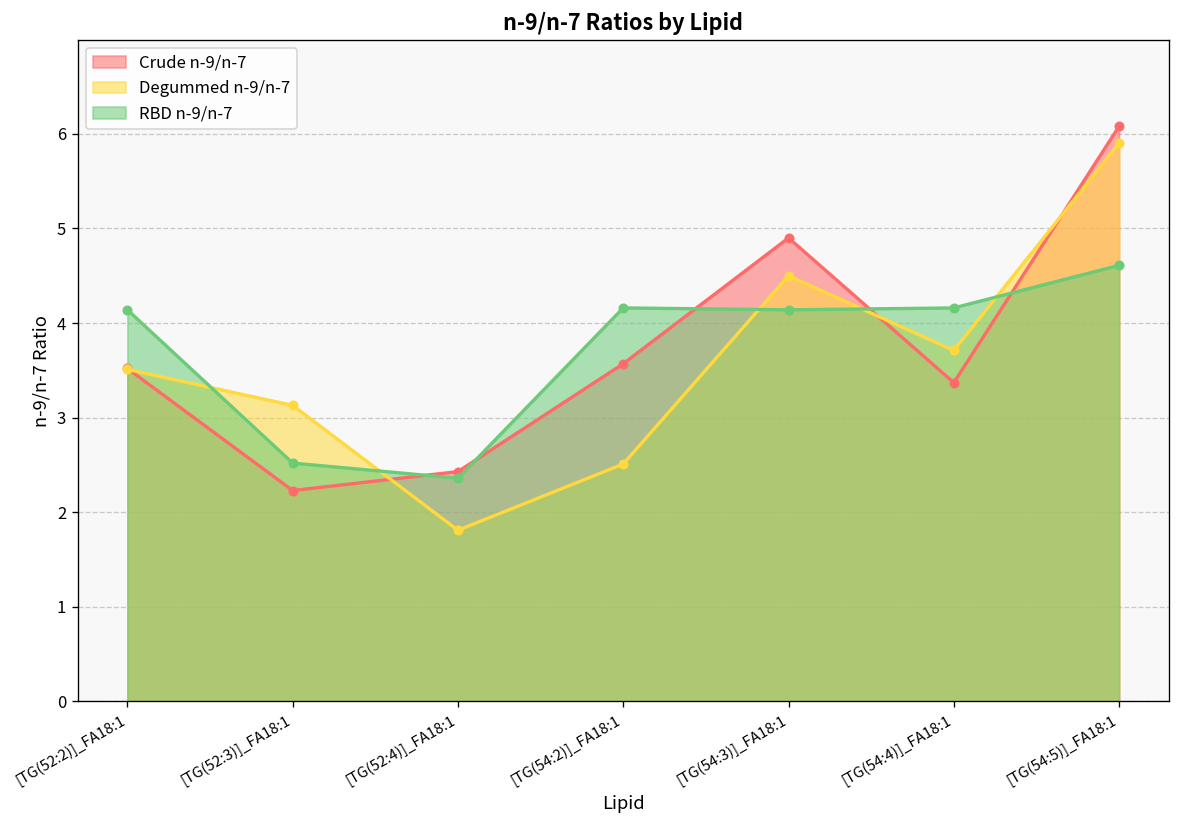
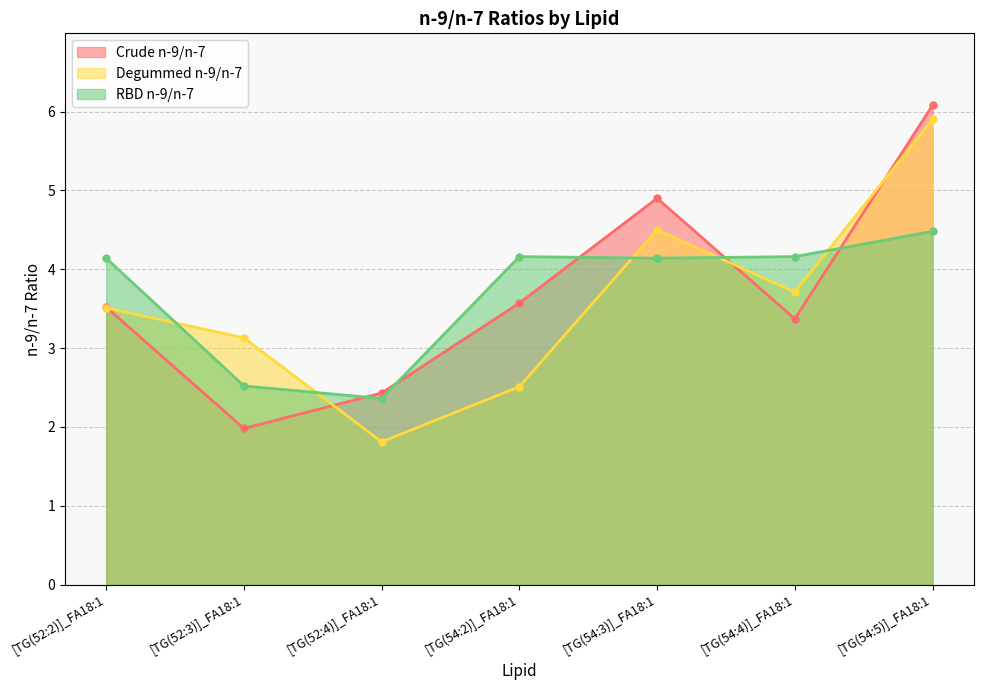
  {
    "Crude n-9/n-7": {
-     "[TG(52:3)]_FA18:1": 2.2,
+     "[TG(52:3)]_FA18:1": 2.0,
      "[TG(52:4)]_FA18:1": 2.4,
      "[TG(54:2)]_FA18:1": 3.6,
      "[TG(54:3)]_FA18:1": 4.9,
      "[TG(54:4)]_FA18:1": 3.4,
      "[TG(54:5)]_FA18:1": 6.1
    },
    "Degummed n-9/n-7": {
      "[TG(52:3)]_FA18:1": 3.1,
      "[TG(52:4)]_FA18:1": 1.8,
      "[TG(54:2)]_FA18:1": 2.5,
      "[TG(54:3)]_FA18:1": 4.5,
      "[TG(54:4)]_FA18:1": 3.7,
      "[TG(54:5)]_FA18:1": 5.9
    },
    "RBD n-9/n-7": {
      "[TG(52:2)]_FA18:1": 4.1,
      "[TG(52:3)]_FA18:1": 2.5,
      "[TG(52:4)]_FA18:1": 2.4,
      "[TG(54:2)]_FA18:1": 4.2,
      "[TG(54:3)]_FA18:1": 4.1,
      "[TG(54:4)]_FA18:1": 4.2,
-     "[TG(54:5)]_FA18:1": 4.6
+     "[TG(54:5)]_FA18:1": 4.5
    }
  }
